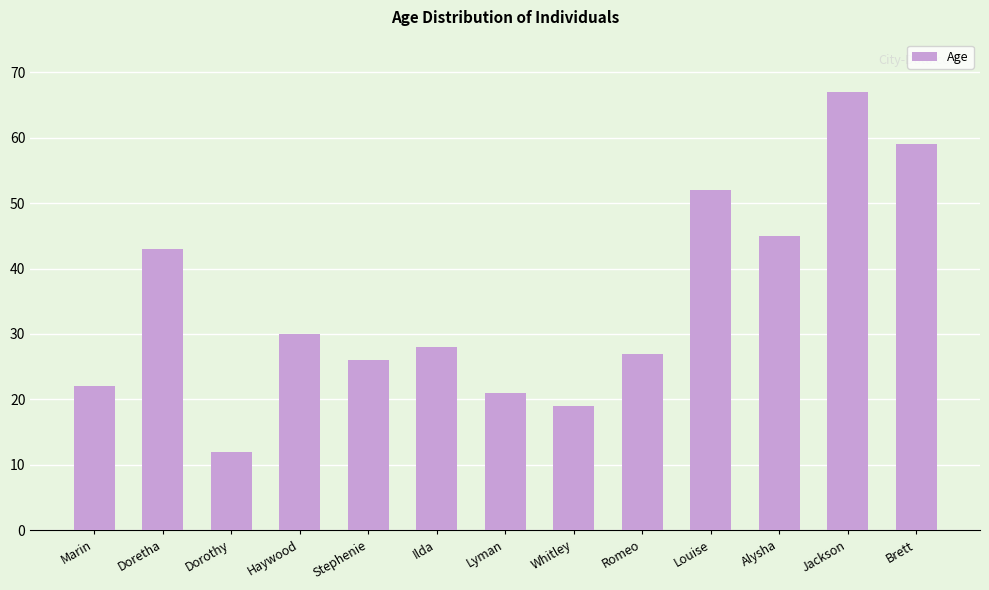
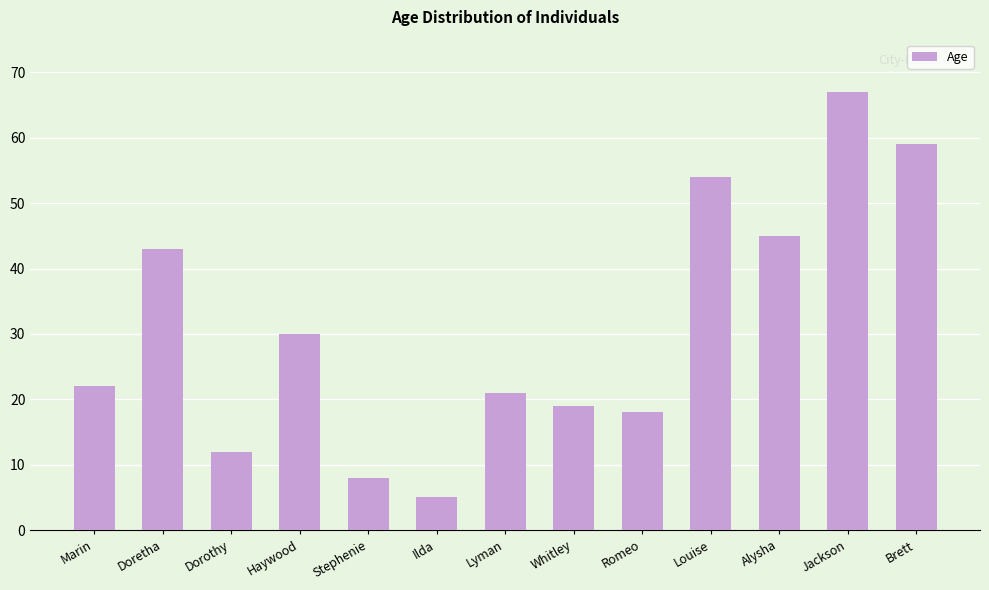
  {
    "Marin": 22,
    "Doretha": 43,
    "Dorothy": 12,
    "Haywood": 30,
-   "Stephenie": 26,
-   "Ilda": 28,
+   "Stephenie": 8,
+   "Ilda": 5,
    "Lyman": 21,
    "Whitley": 19,
-   "Romeo": 27,
-   "Louise": 52,
+   "Romeo": 18,
+   "Louise": 54,
    "Alysha": 45,
    "Jackson": 67,
    "Brett": 59
  }
